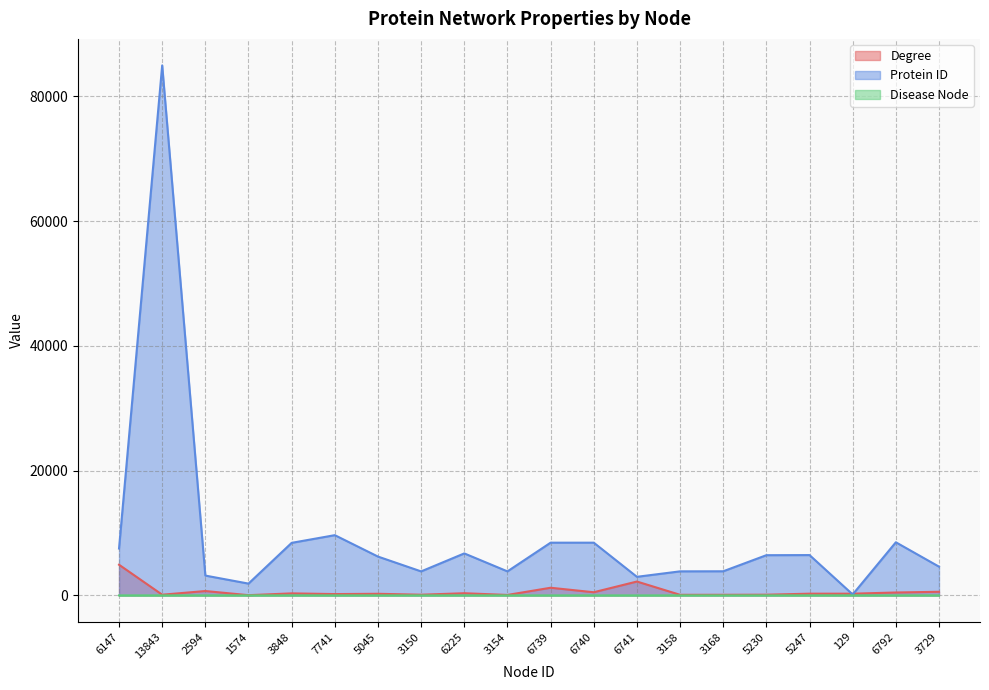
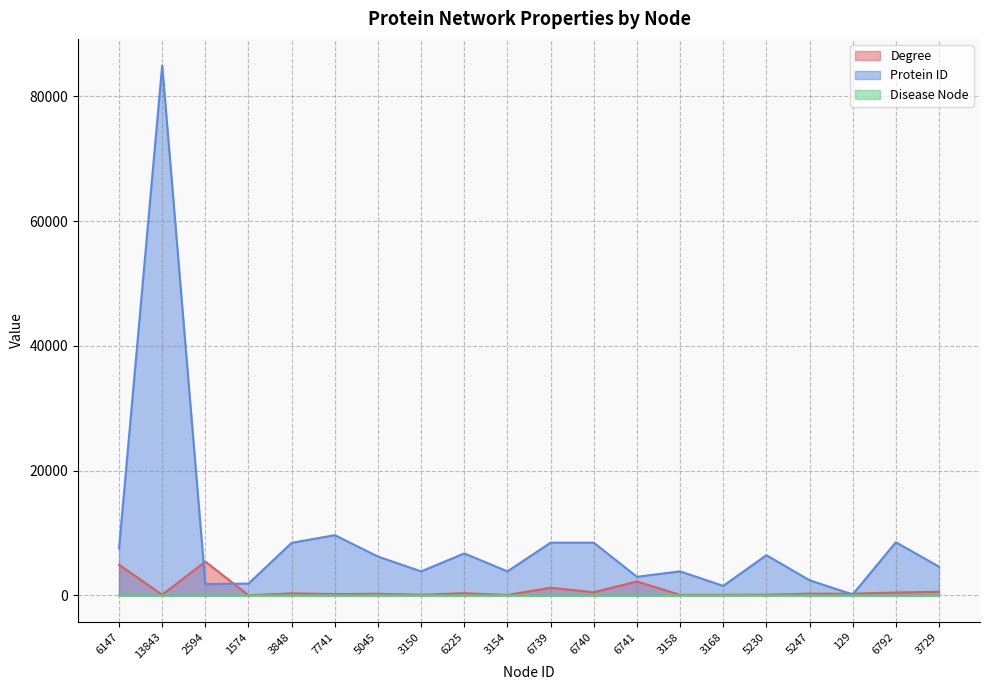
  {
    "Degree": {
      "6147": 5000,
-     "2594": 1000,
+     "2594": 5000,
      "6739": 1000,
      "6740": 1000,
      "6741": 2000,
      "6792": 0,
      "3729": 1000
    },
    "Protein ID": {
      "6147": 8000,
      "13843": 85000,
-     "2594": 3000,
+     "2594": 2000,
      "1574": 2000,
      "3848": 8000,
      "7741": 10000,
      "5045": 6000,
      "3150": 4000,
      "6225": 7000,
      "3154": 4000,
      "6739": 8000,
      "6740": 8000,
      "6741": 3000,
      "3158": 4000,
-     "3168": 4000,
+     "3168": 2000,
      "5230": 6000,
-     "5247": 6000,
+     "5247": 2000,
      "6792": 9000,
      "3729": 5000
    },
    "Disease Node": {
      "6147": 0,
      "2594": 0,
      "6739": 0,
      "6740": 0,
      "6741": 0,
      "6792": 0,
      "3729": 0
    }
  }
